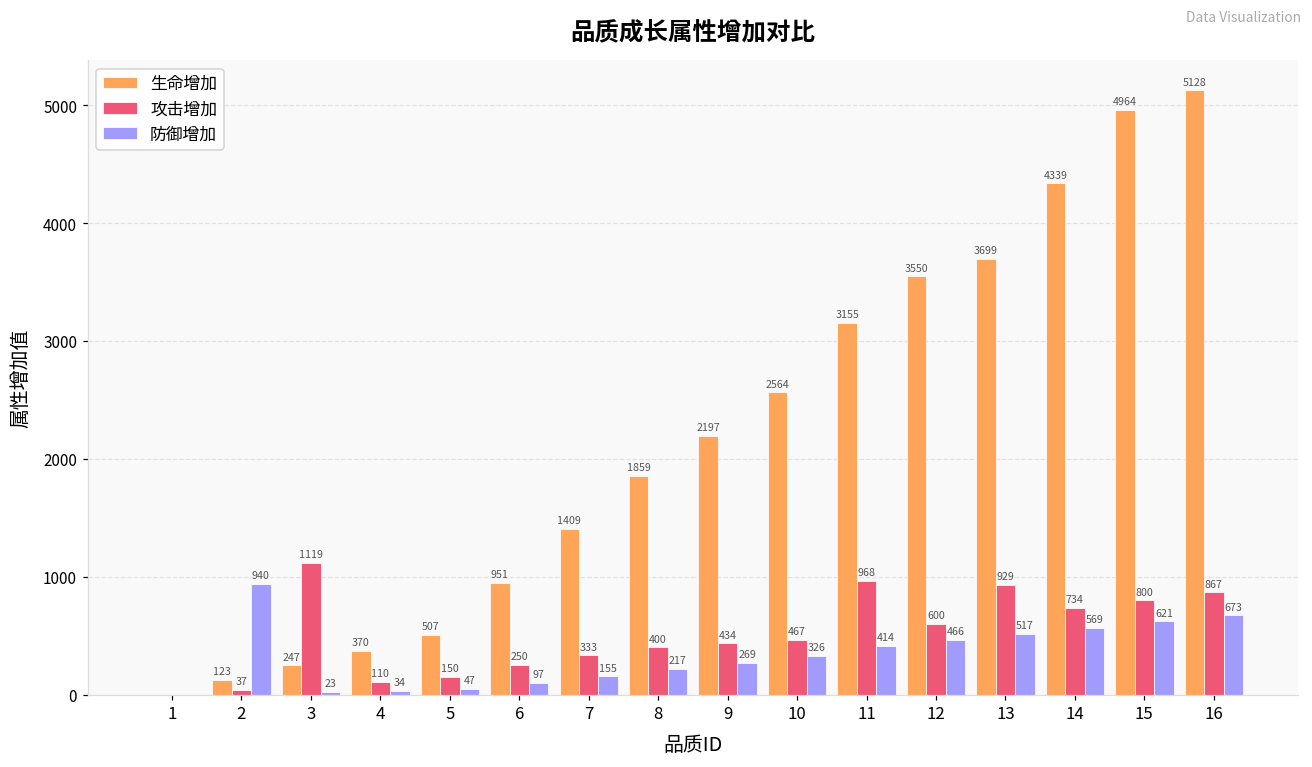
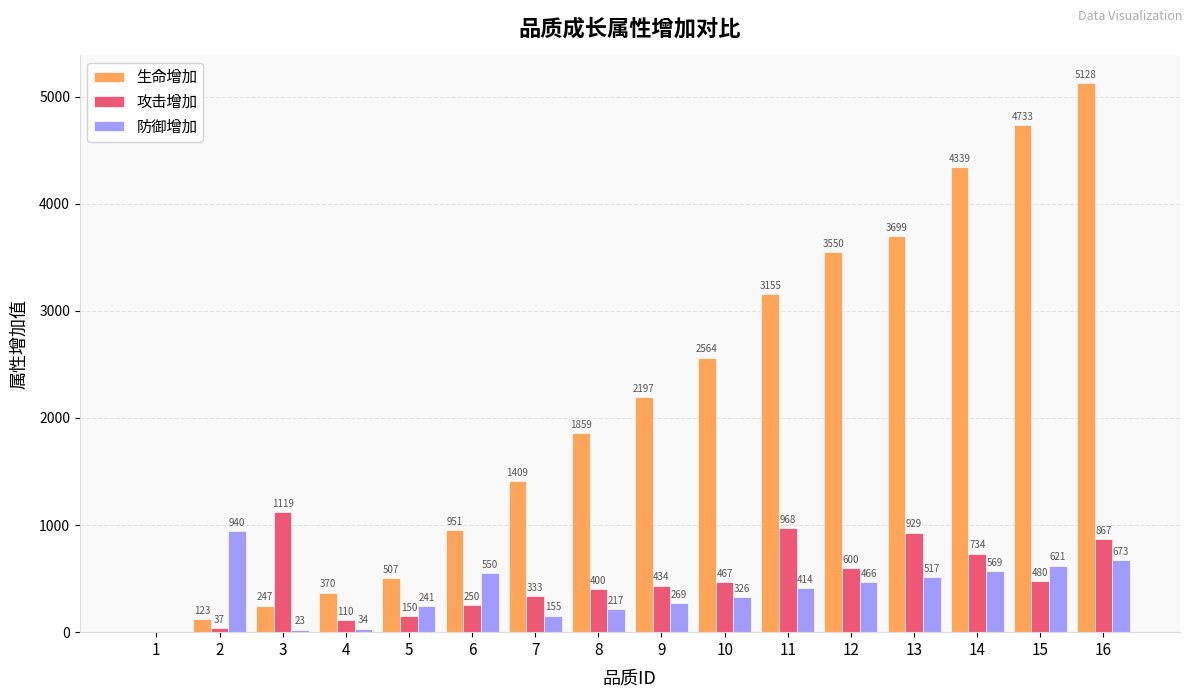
  {
    "生命增加": {
      "2": 123,
      "3": 247,
      "4": 370,
      "5": 507,
      "6": 951,
      "7": 1409,
      "8": 1859,
      "9": 2197,
      "10": 2564,
      "11": 3155,
      "12": 3550,
      "13": 3699,
      "14": 4339,
-     "15": 4964,
+     "15": 4733,
      "16": 5128
    },
    "攻击增加": {
      "2": 37,
      "3": 1119,
      "4": 110,
      "5": 150,
      "6": 250,
      "7": 333,
      "8": 400,
      "9": 434,
      "10": 467,
      "11": 968,
      "12": 600,
      "13": 929,
      "14": 734,
-     "15": 800,
+     "15": 480,
      "16": 867
    },
    "防御增加": {
      "2": 940,
      "3": 23,
      "4": 34,
-     "5": 47,
-     "6": 97,
+     "5": 241,
+     "6": 550,
      "7": 155,
      "8": 217,
      "9": 269,
      "10": 326,
      "11": 414,
      "12": 466,
      "13": 517,
      "14": 569,
      "15": 621,
      "16": 673
    }
  }
